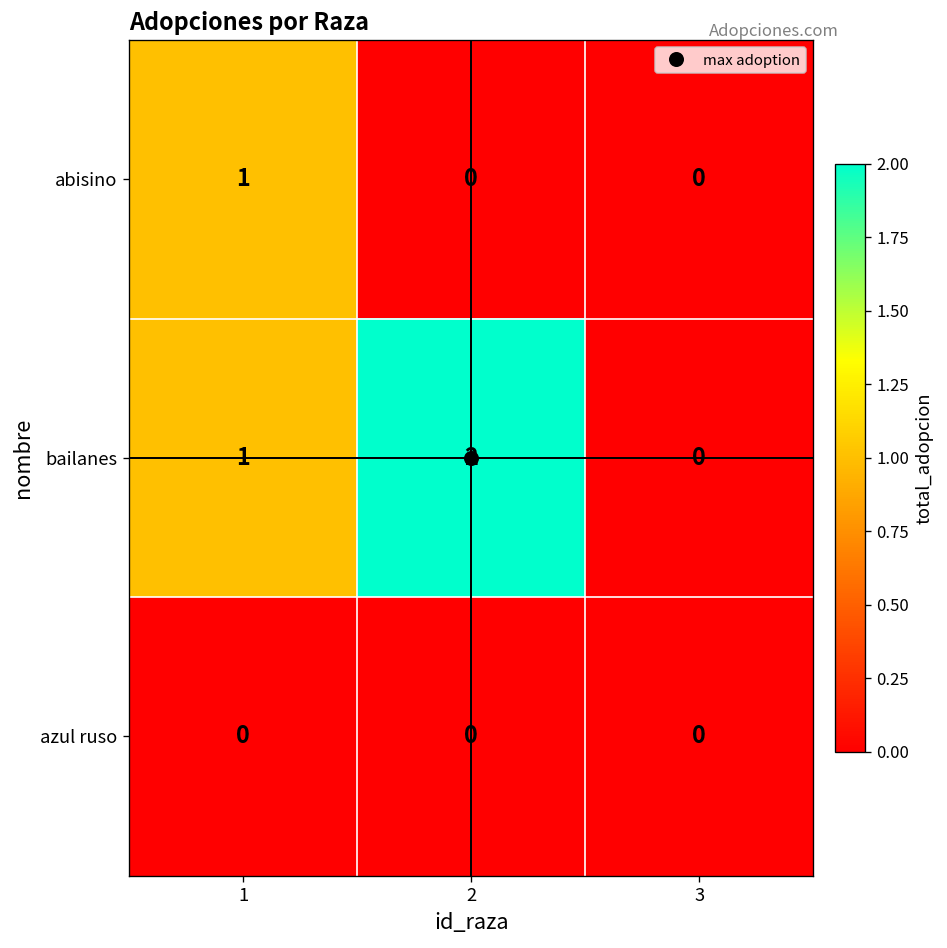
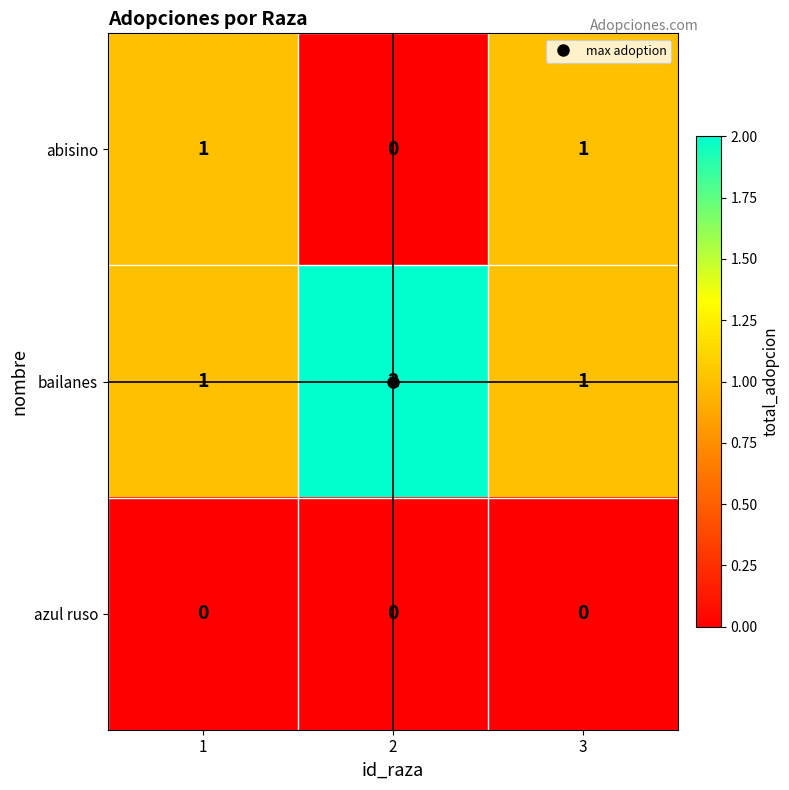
  {
    "abisino": {
      "1": 1,
      "2": 0,
-     "3": 0
+     "3": 1
    },
    "bailanes": {
      "1": 1,
-     "3": 0
+     "3": 1
    },
    "azul ruso": {
      "1": 0,
      "2": 0,
      "3": 0
    }
  }
